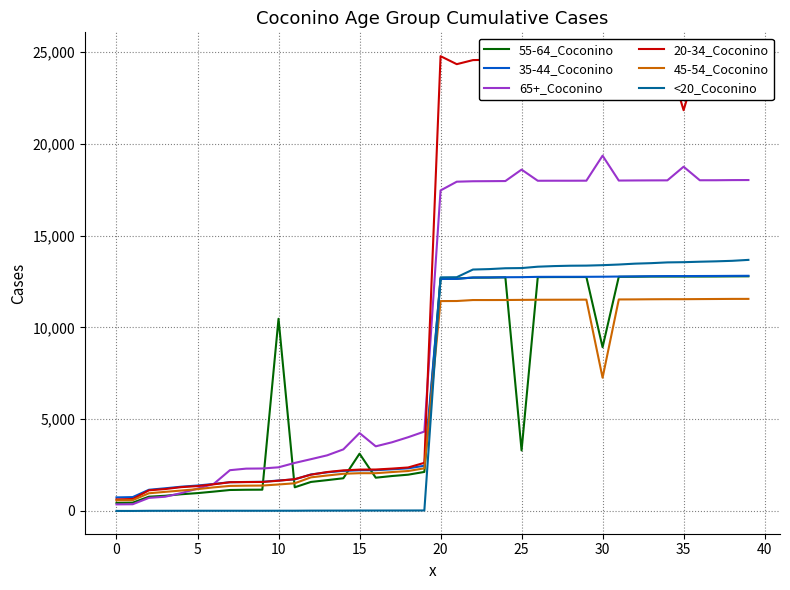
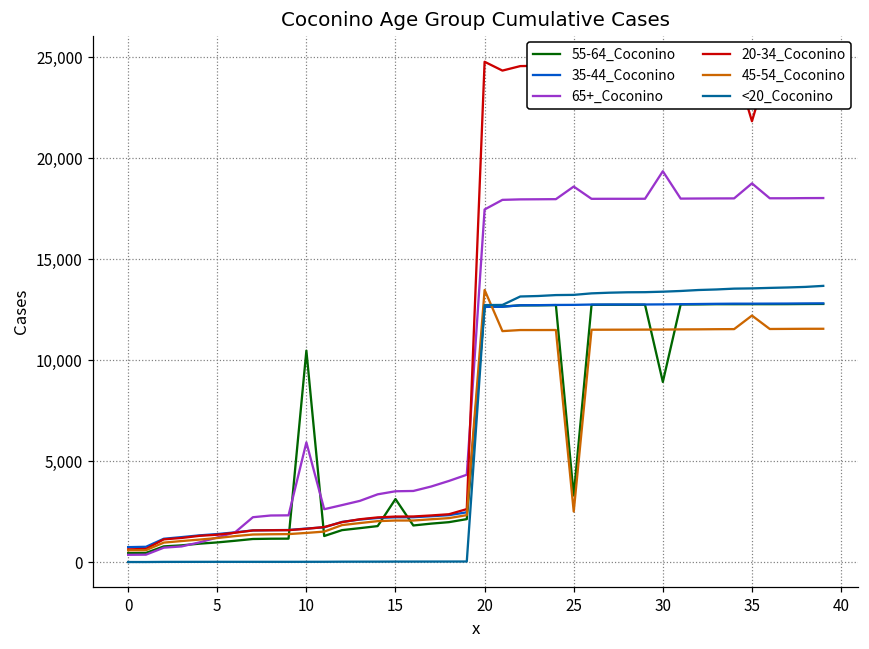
  {
    "55-64_Coconino": {
      "5": "1,000",
      "10": "10,500",
      "15": "3,100",
      "25": "3,300",
      "30": "8,900"
    },
    "65+_Coconino": {
-     "10": "2,400",
-     "15": "4,200",
+     "10": "5,900",
+     "15": "3,500",
      "20": "17,500",
      "25": "18,600",
      "30": "19,400",
      "35": "18,800"
    },
    "20-34_Coconino": {
      "20": "24,800",
      "35": "21,800"
    },
    "45-54_Coconino": {
      "10": "1,400",
      "15": "2,100",
-     "20": "11,400",
-     "25": "11,500",
-     "30": "7,300",
-     "35": "11,500"
+     "20": "13,500",
+     "25": "2,500",
+     "30": "11,500",
+     "35": "12,200"
    }
  }
